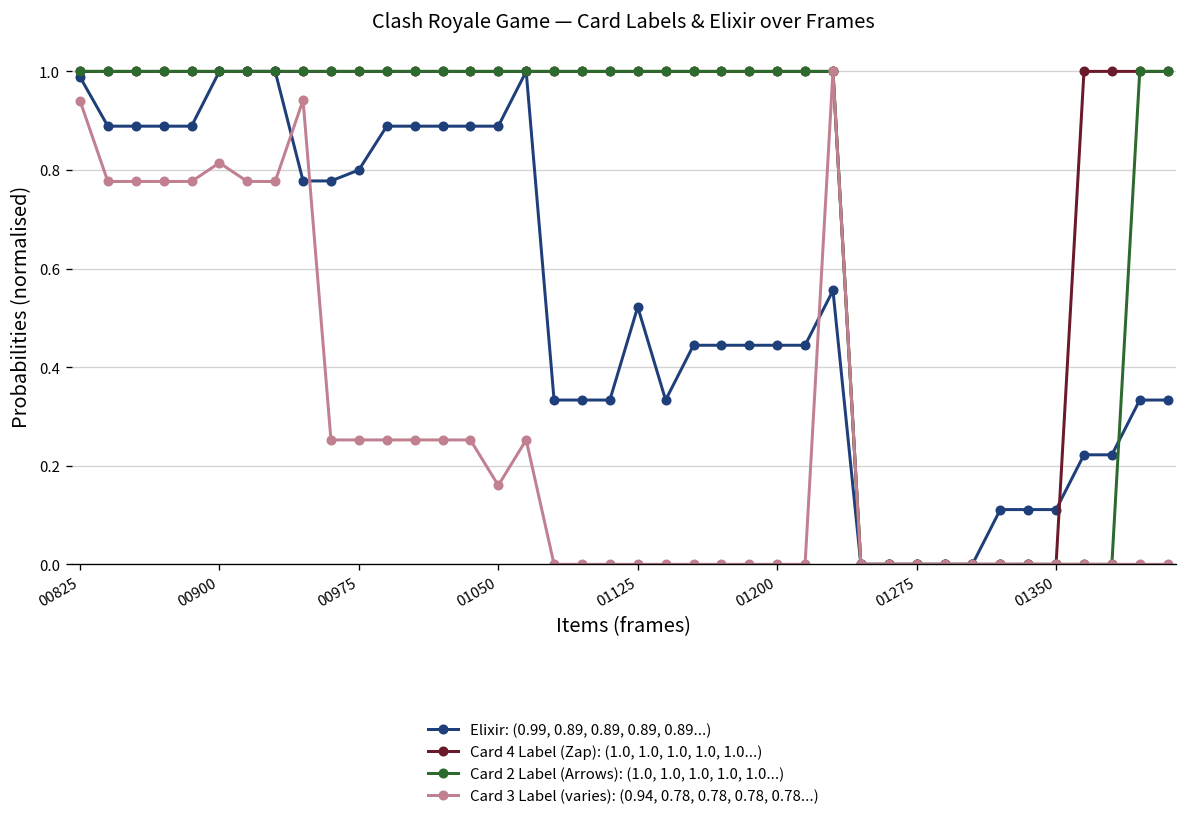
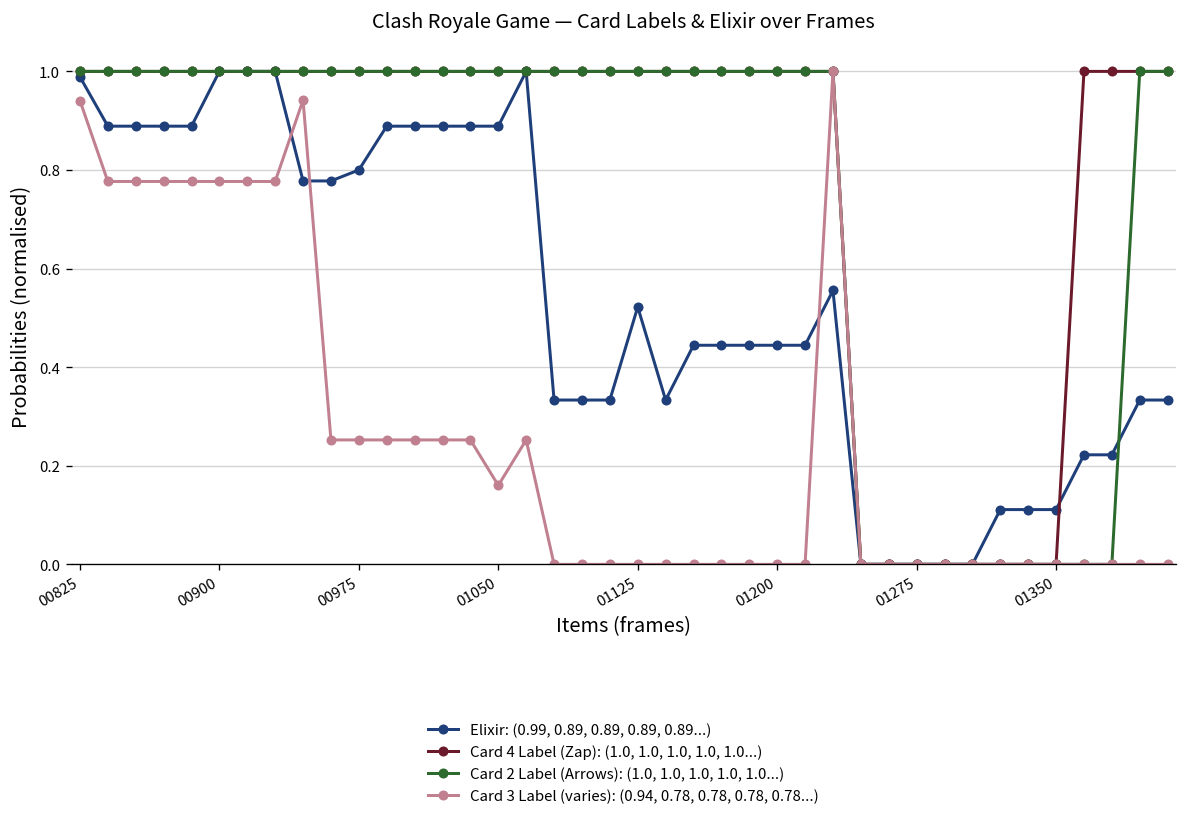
  {
    "Elixir: (0.99, 0.89, 0.89, 0.89, 0.89...)": {
      "00825": 0.99,
      "00975": 0.80,
      "01050": 0.89,
      "01125": 0.52,
      "01200": 0.44,
      "01350": 0.11
    },
    "Card 3 Label (varies): (0.94, 0.78, 0.78, 0.78, 0.78...)": {
      "00825": 0.94,
-     "00900": 0.81,
+     "00900": 0.78,
      "00975": 0.25,
      "01050": 0.16,
      "01125": 0.00,
      "01200": 0.00
    }
  }
